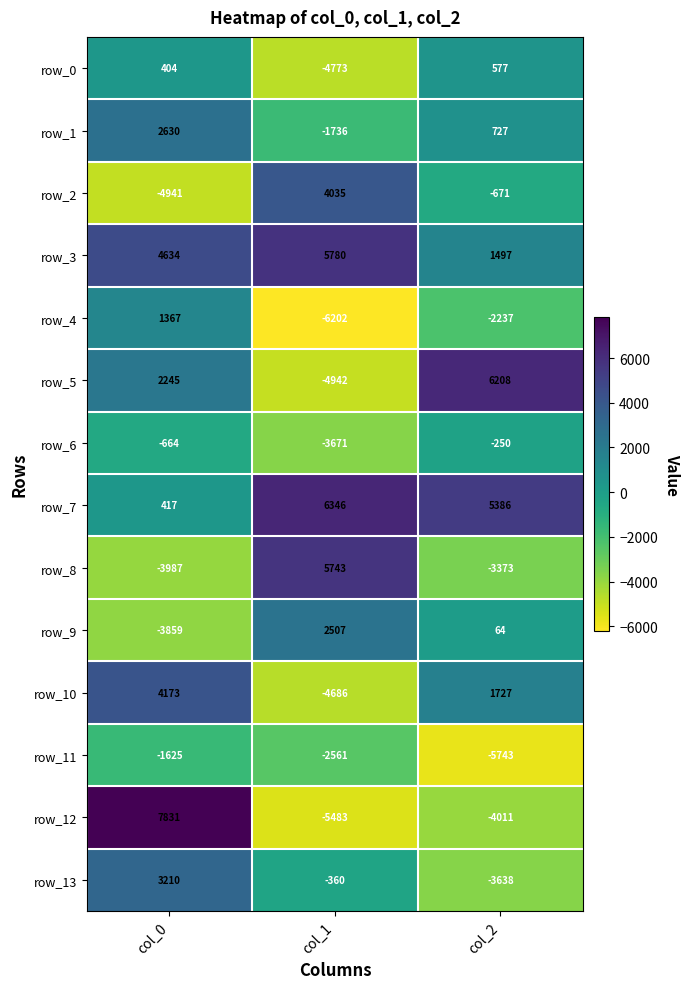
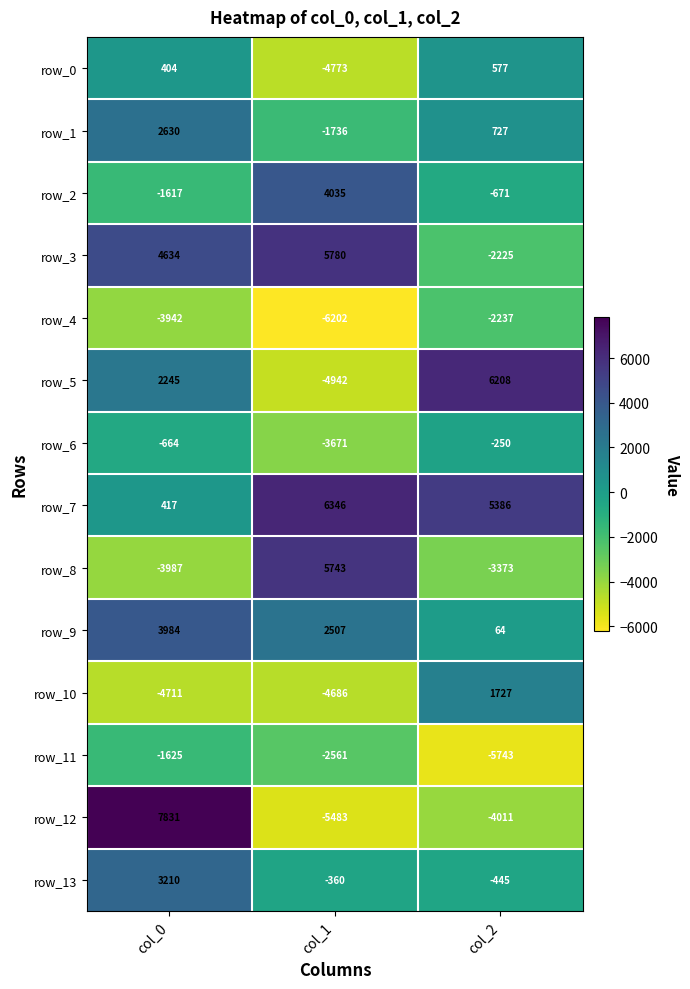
  {
    "row_0": {
      "col_0": 404,
      "col_1": -4773,
      "col_2": 577
    },
    "row_1": {
      "col_0": 2630,
      "col_1": -1736,
      "col_2": 727
    },
    "row_2": {
-     "col_0": -4941,
+     "col_0": -1617,
      "col_1": 4035,
      "col_2": -671
    },
    "row_3": {
      "col_0": 4634,
      "col_1": 5780,
-     "col_2": 1497
+     "col_2": -2225
    },
    "row_4": {
-     "col_0": 1367,
+     "col_0": -3942,
      "col_1": -6202,
      "col_2": -2237
    },
    "row_5": {
      "col_0": 2245,
      "col_1": -4942,
      "col_2": 6208
    },
    "row_6": {
      "col_0": -664,
      "col_1": -3671,
      "col_2": -250
    },
    "row_7": {
      "col_0": 417,
      "col_1": 6346,
      "col_2": 5386
    },
    "row_8": {
      "col_0": -3987,
      "col_1": 5743,
      "col_2": -3373
    },
    "row_9": {
-     "col_0": -3859,
+     "col_0": 3984,
      "col_1": 2507,
      "col_2": 64
    },
    "row_10": {
-     "col_0": 4173,
+     "col_0": -4711,
      "col_1": -4686,
      "col_2": 1727
    },
    "row_11": {
      "col_0": -1625,
      "col_1": -2561,
      "col_2": -5743
    },
    "row_12": {
      "col_0": 7831,
      "col_1": -5483,
      "col_2": -4011
    },
    "row_13": {
      "col_0": 3210,
      "col_1": -360,
-     "col_2": -3638
+     "col_2": -445
    }
  }
